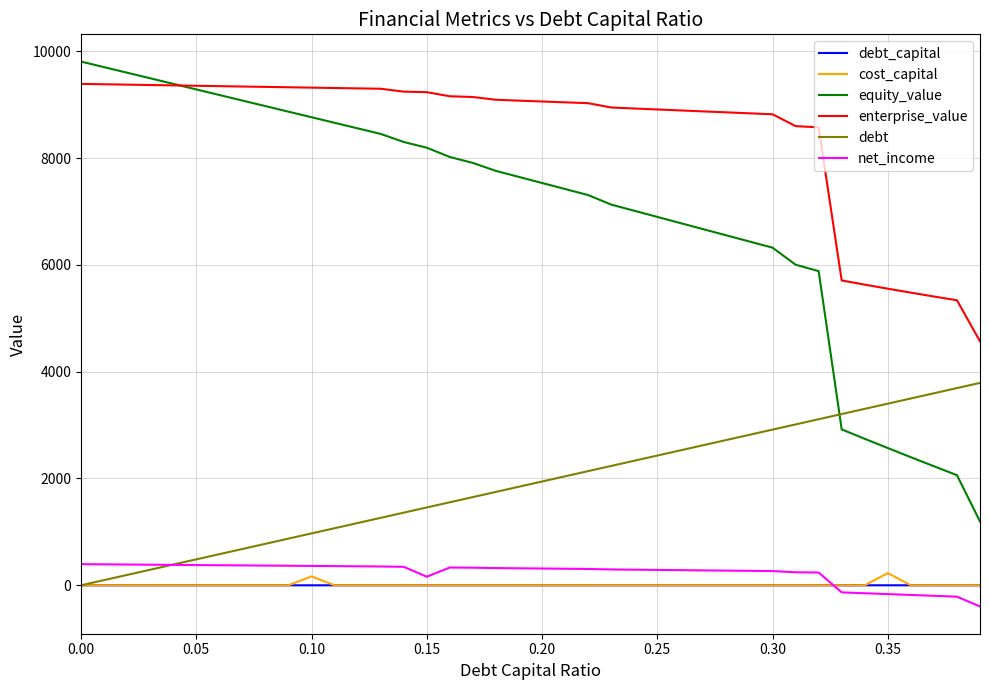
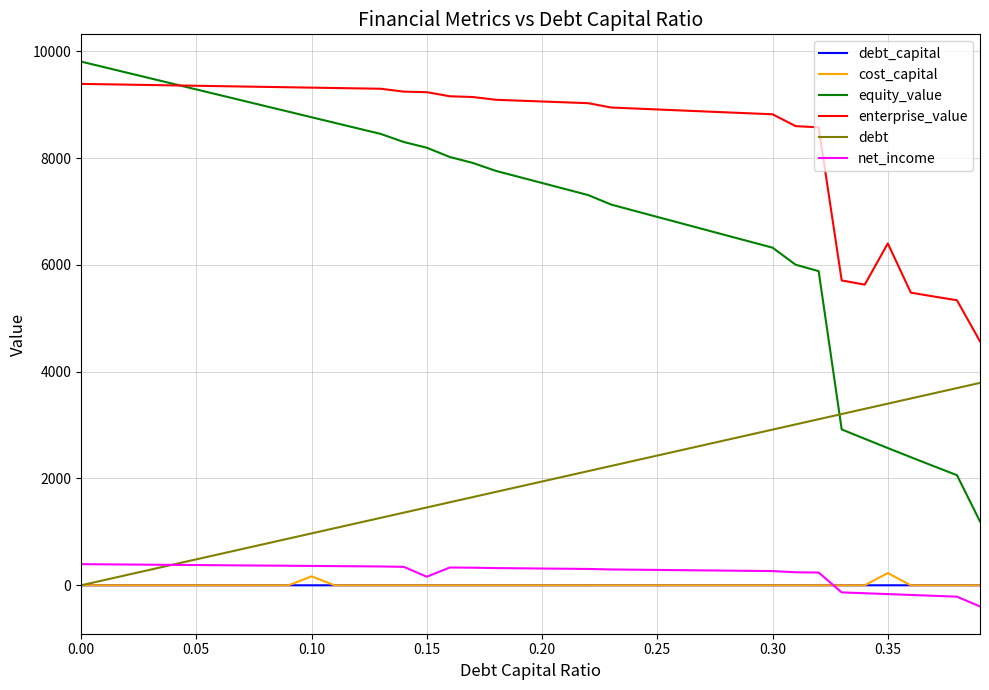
  {
    "debt_capital": {
      "0.10": 0,
      "0.35": 0
    },
    "cost_capital": {
      "0.10": 200,
      "0.35": 200
    },
    "equity_value": {
      "0.00": 9800,
      "0.05": 9300,
      "0.10": 8800,
      "0.15": 8200,
      "0.20": 7500,
      "0.25": 6900,
      "0.30": 6300,
      "0.35": 2600
    },
    "enterprise_value": {
      "0.00": 9400,
      "0.05": 9400,
      "0.10": 9300,
      "0.15": 9200,
      "0.20": 9100,
      "0.25": 8900,
      "0.30": 8800,
-     "0.35": 5600
+     "0.35": 6400
    },
    "debt": {
      "0.05": 500,
      "0.10": 1000,
      "0.15": 1500,
      "0.20": 1900,
      "0.25": 2400,
      "0.30": 2900,
      "0.35": 3400
    },
    "net_income": {
      "0.00": 400,
      "0.05": 400,
      "0.10": 400,
      "0.15": 200,
      "0.20": 300,
      "0.25": 300,
      "0.30": 300,
      "0.35": -200
    }
  }
